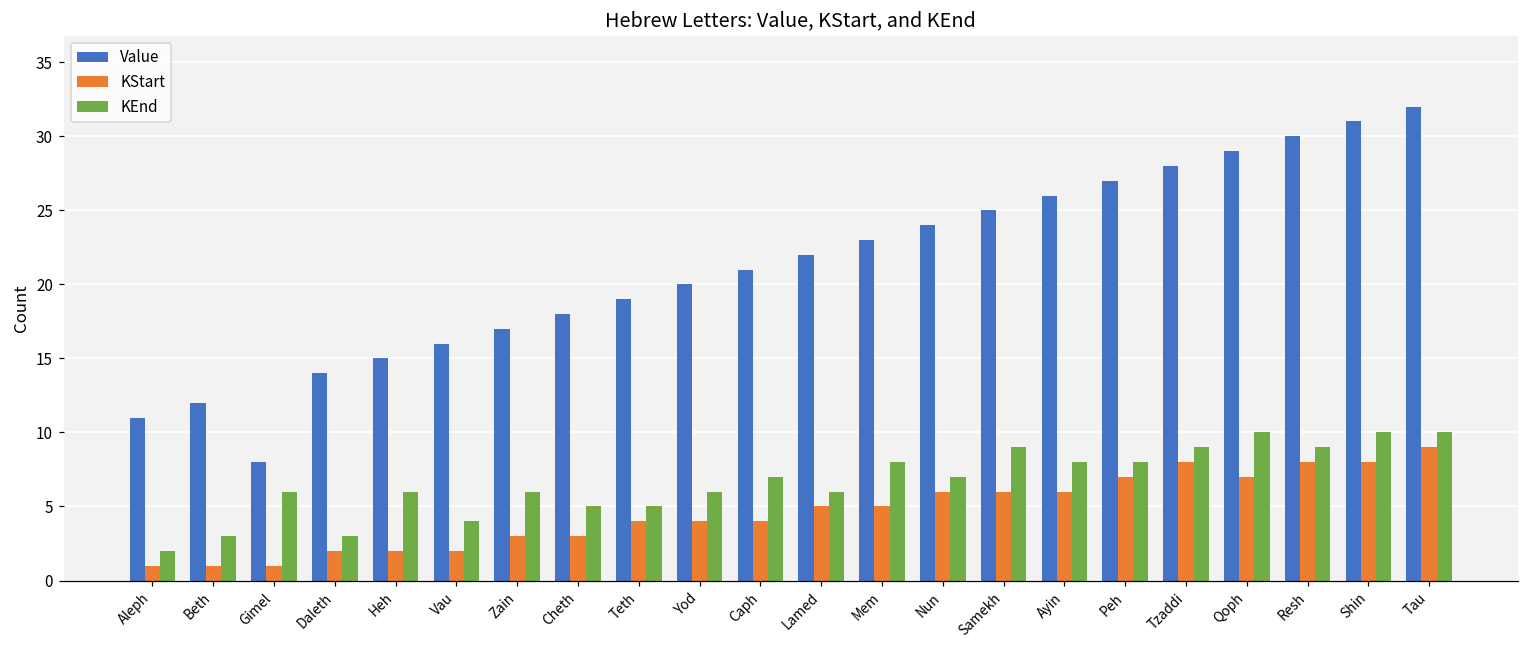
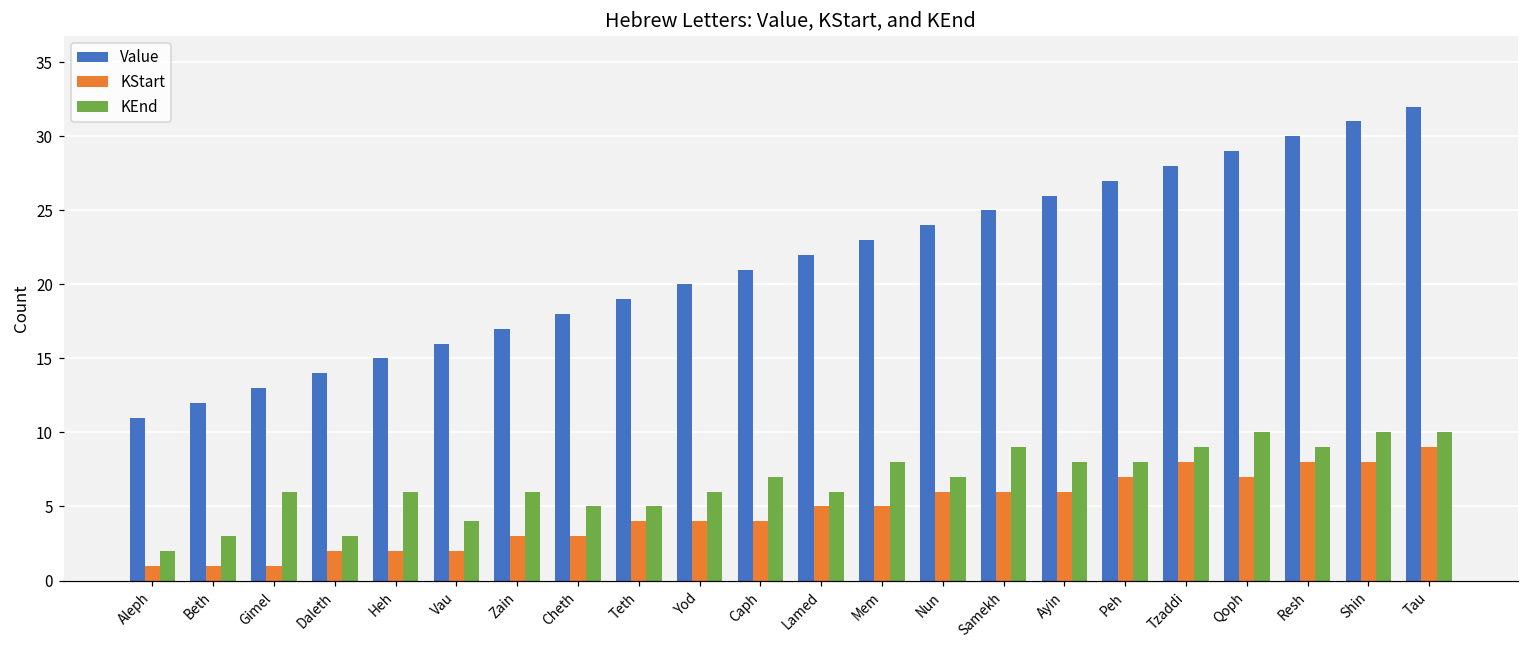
  {
    "Value": {
      "Aleph": 11,
      "Beth": 12,
-     "Gimel": 8,
+     "Gimel": 13,
      "Daleth": 14,
      "Heh": 15,
      "Vau": 16,
      "Zain": 17,
      "Cheth": 18,
      "Teth": 19,
      "Yod": 20,
      "Caph": 21,
      "Lamed": 22,
      "Mem": 23,
      "Nun": 24,
      "Samekh": 25,
      "Ayin": 26,
      "Peh": 27,
      "Tzaddi": 28,
      "Qoph": 29,
      "Resh": 30,
      "Shin": 31,
      "Tau": 32
    },
    "KStart": {
      "Aleph": 1,
      "Beth": 1,
      "Gimel": 1,
      "Daleth": 2,
      "Heh": 2,
      "Vau": 2,
      "Zain": 3,
      "Cheth": 3,
      "Teth": 4,
      "Yod": 4,
      "Caph": 4,
      "Lamed": 5,
      "Mem": 5,
      "Nun": 6,
      "Samekh": 6,
      "Ayin": 6,
      "Peh": 7,
      "Tzaddi": 8,
      "Qoph": 7,
      "Resh": 8,
      "Shin": 8,
      "Tau": 9
    },
    "KEnd": {
      "Aleph": 2,
      "Beth": 3,
      "Gimel": 6,
      "Daleth": 3,
      "Heh": 6,
      "Vau": 4,
      "Zain": 6,
      "Cheth": 5,
      "Teth": 5,
      "Yod": 6,
      "Caph": 7,
      "Lamed": 6,
      "Mem": 8,
      "Nun": 7,
      "Samekh": 9,
      "Ayin": 8,
      "Peh": 8,
      "Tzaddi": 9,
      "Qoph": 10,
      "Resh": 9,
      "Shin": 10,
      "Tau": 10
    }
  }
